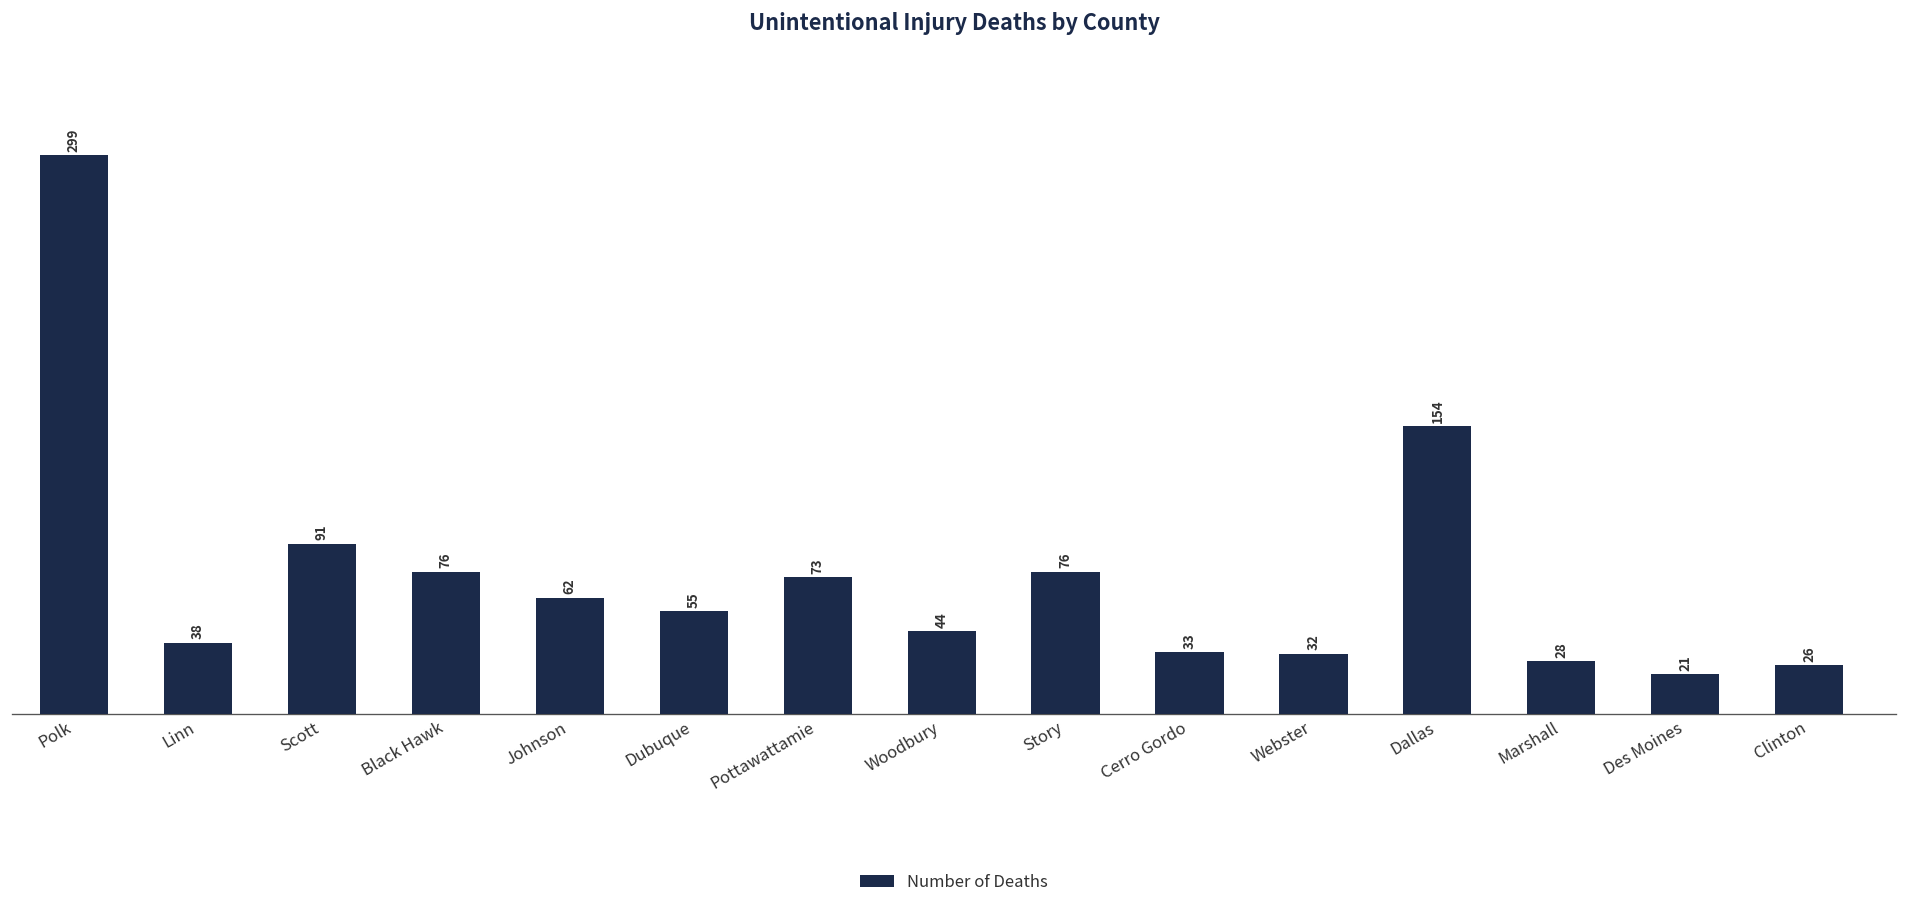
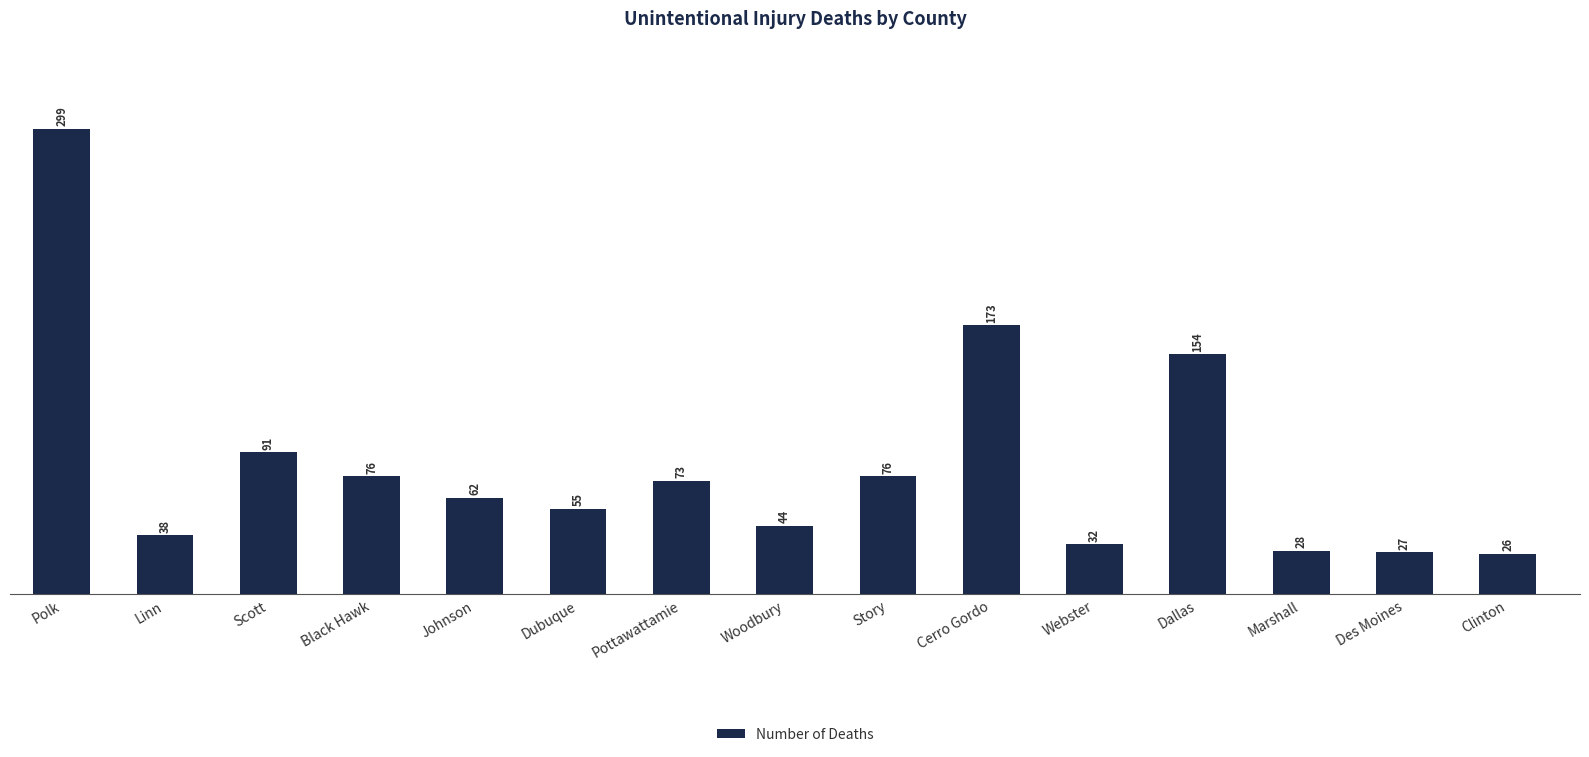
  {
    "Polk": 299,
    "Linn": 38,
    "Scott": 91,
    "Black Hawk": 76,
    "Johnson": 62,
    "Dubuque": 55,
    "Pottawattamie": 73,
    "Woodbury": 44,
    "Story": 76,
-   "Cerro Gordo": 33,
+   "Cerro Gordo": 173,
    "Webster": 32,
    "Dallas": 154,
    "Marshall": 28,
-   "Des Moines": 21,
+   "Des Moines": 27,
    "Clinton": 26
  }
